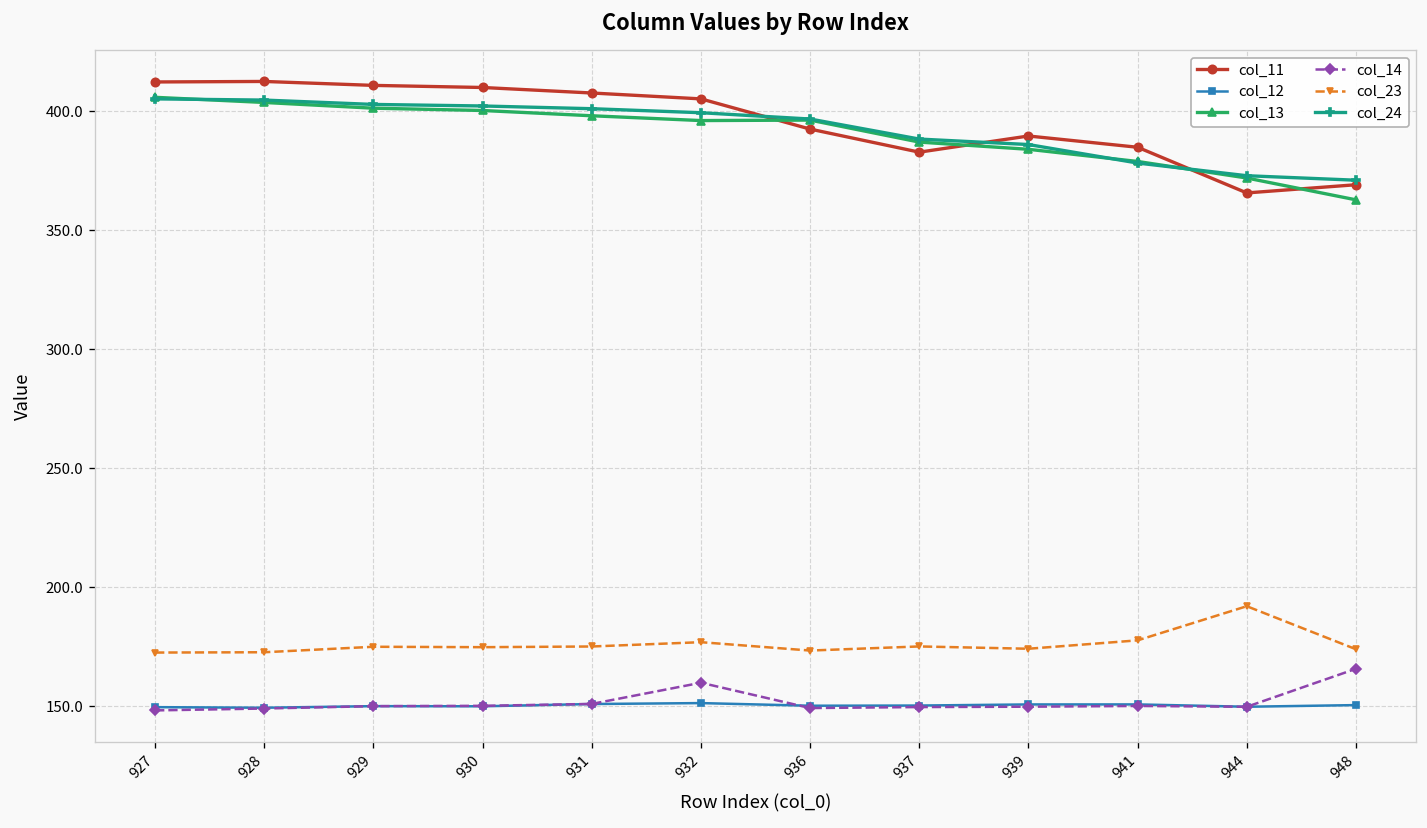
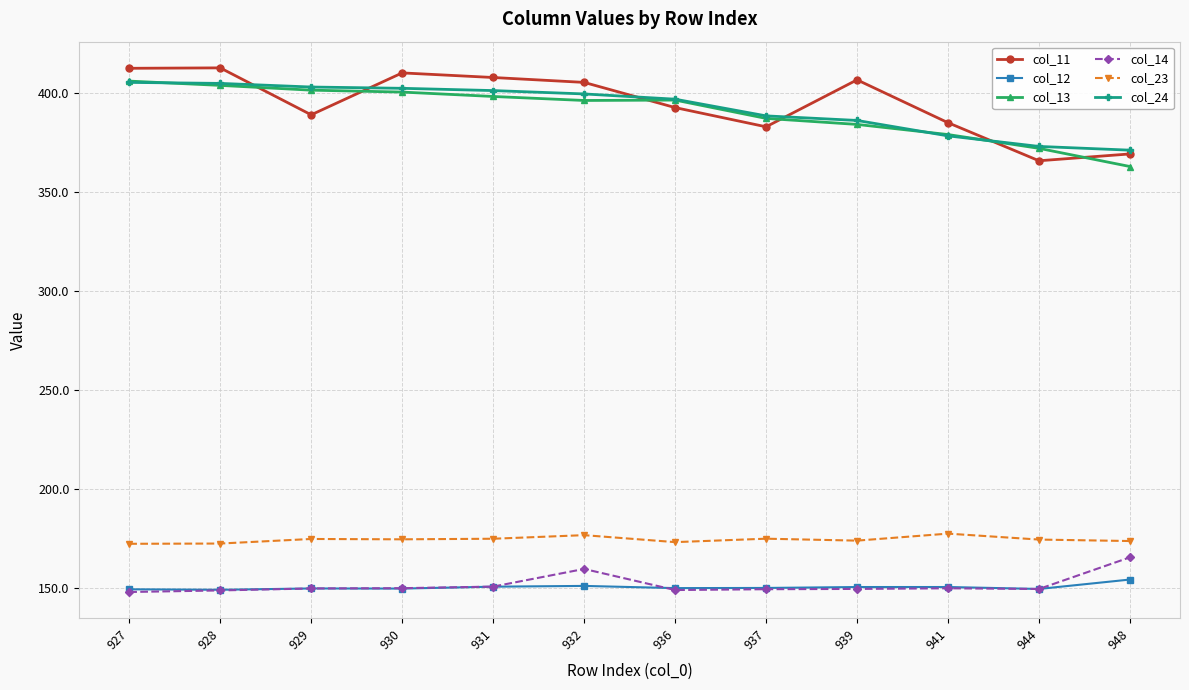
  {
    "col_11": {
      "927": 412,
      "928": 413,
-     "929": 411,
+     "929": 389,
      "930": 410,
      "931": 408,
      "932": 405,
      "936": 393,
      "937": 383,
-     "939": 390,
+     "939": 407,
      "941": 385,
      "944": 366,
      "948": 369
    },
    "col_12": {
      "927": 150,
      "932": 151,
-     "948": 150
+     "948": 154
    },
    "col_14": {
      "927": 148,
      "932": 160,
      "948": 166
    },
    "col_23": {
      "927": 172,
      "928": 173,
      "929": 175,
      "930": 175,
      "931": 175,
      "932": 177,
      "936": 173,
      "937": 175,
      "939": 174,
      "941": 178,
-     "944": 192,
+     "944": 175,
      "948": 174
    }
  }
